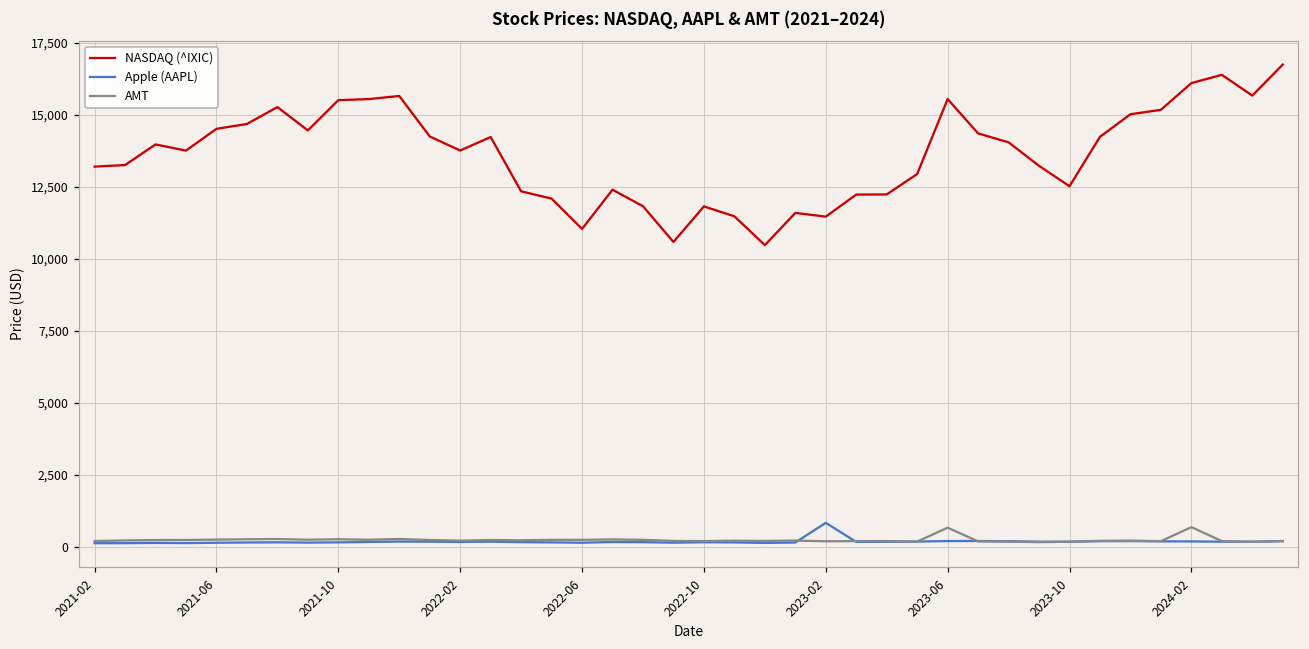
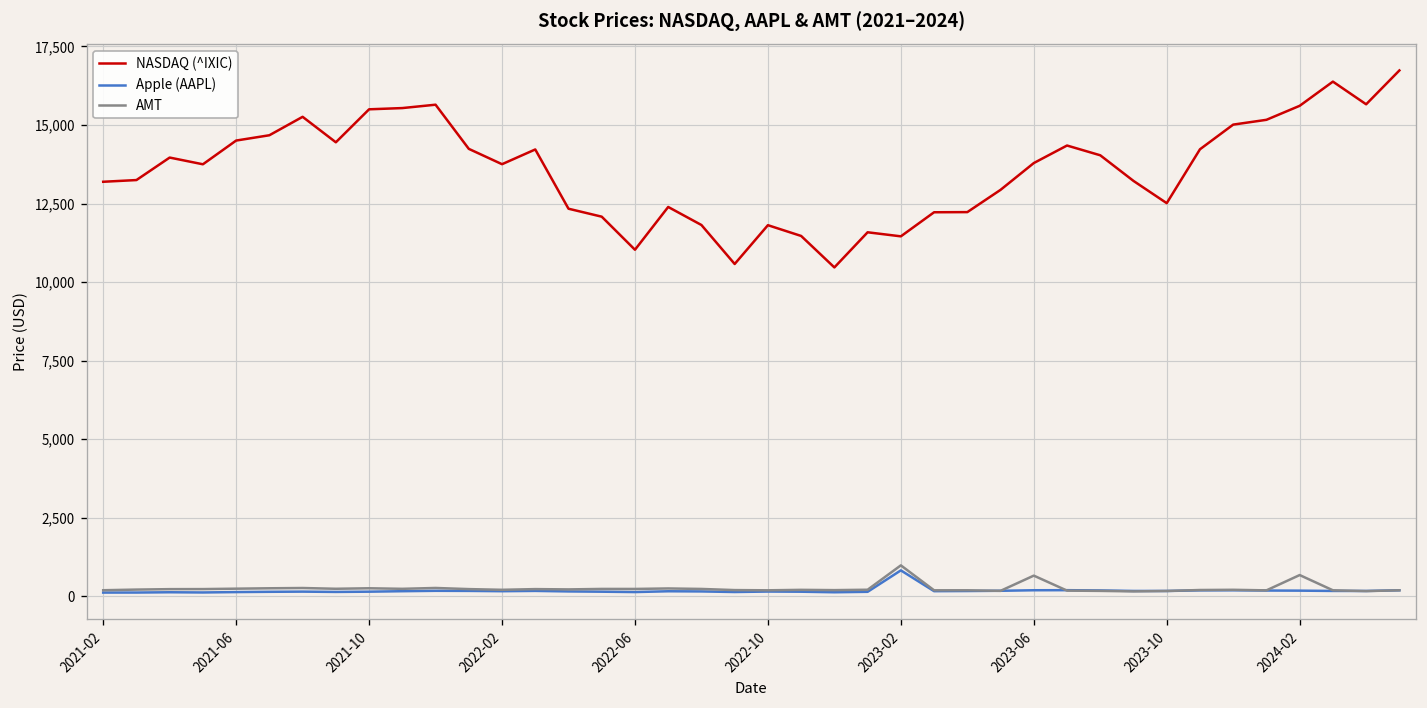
  {
    "NASDAQ (^IXIC)": {
      "2021-02": "13,200",
      "2021-06": "14,500",
      "2021-10": "15,500",
      "2022-02": "13,800",
      "2022-06": "11,000",
      "2022-10": "11,800",
      "2023-02": "11,500",
-     "2023-06": "15,500",
+     "2023-06": "13,800",
      "2023-10": "12,500",
-     "2024-02": "16,100"
+     "2024-02": "15,600"
    },
    "Apple (AAPL)": {
      "2021-06": "100",
      "2021-10": "100",
      "2022-06": "100",
      "2023-02": "800",
      "2023-06": "200",
      "2024-02": "200"
    },
    "AMT": {
      "2021-06": "200",
      "2021-10": "300",
      "2022-06": "200",
-     "2023-02": "200",
+     "2023-02": "1,000",
      "2023-06": "700",
      "2024-02": "700"
    }
  }
